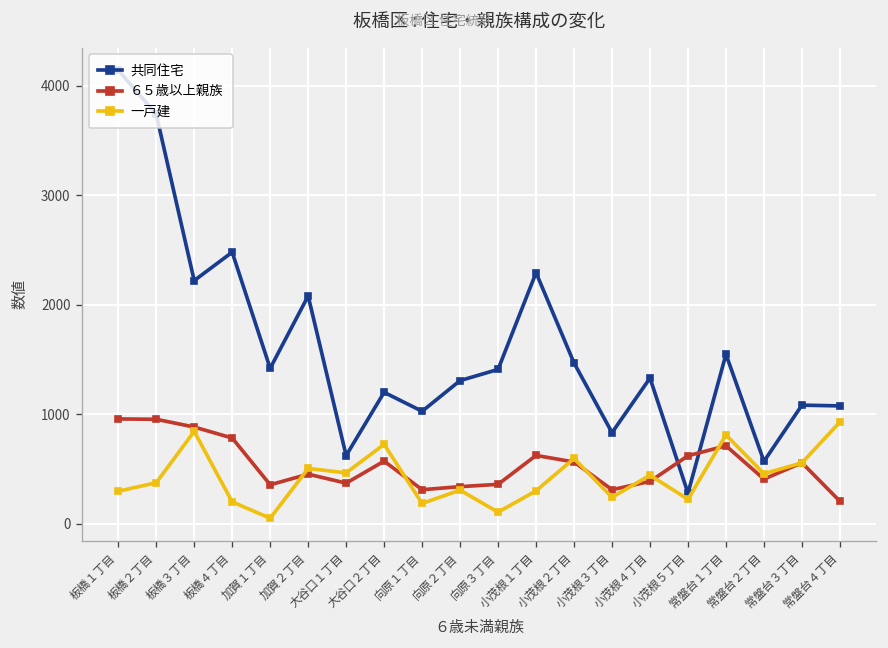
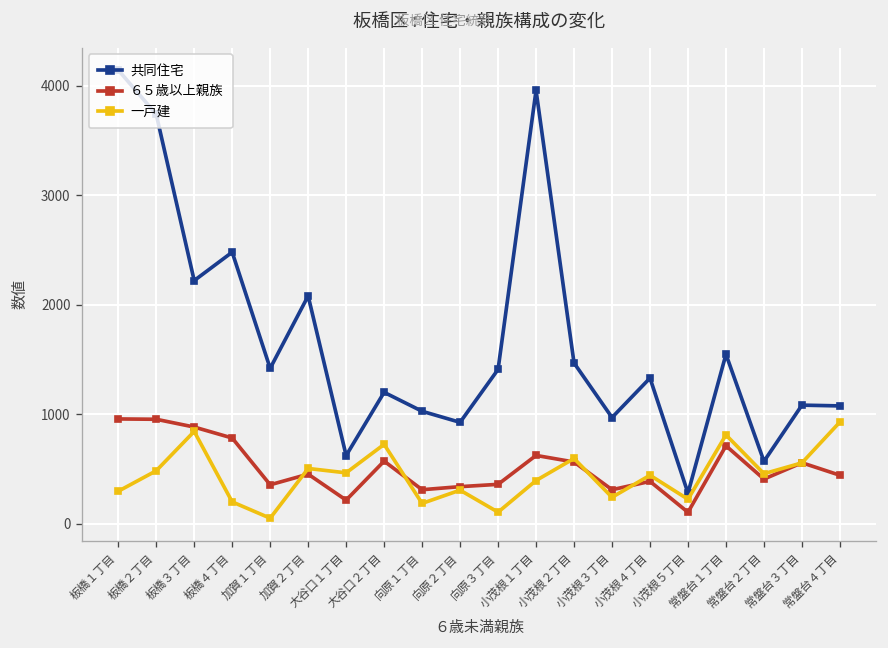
  {
    "共同住宅": {
      "板橋３丁目": 2200,
      "板橋４丁目": 2500,
      "加賀１丁目": 1400,
      "加賀２丁目": 2100,
      "大谷口１丁目": 600,
      "大谷口２丁目": 1200,
      "向原１丁目": 1000,
-     "向原２丁目": 1300,
+     "向原２丁目": 900,
      "向原３丁目": 1400,
-     "小茂根１丁目": 2300,
+     "小茂根１丁目": 4000,
      "小茂根２丁目": 1500,
-     "小茂根３丁目": 800,
+     "小茂根３丁目": 1000,
      "小茂根４丁目": 1300,
      "小茂根５丁目": 300,
      "常盤台１丁目": 1500,
      "常盤台２丁目": 600,
      "常盤台３丁目": 1100,
      "常盤台４丁目": 1100
    },
    "６５歳以上親族": {
      "板橋１丁目": 1000,
      "板橋２丁目": 1000,
      "板橋３丁目": 900,
      "板橋４丁目": 800,
      "加賀１丁目": 400,
      "加賀２丁目": 500,
-     "大谷口１丁目": 400,
+     "大谷口１丁目": 200,
      "大谷口２丁目": 600,
      "向原１丁目": 300,
      "向原２丁目": 300,
      "向原３丁目": 400,
      "小茂根１丁目": 600,
      "小茂根２丁目": 600,
      "小茂根３丁目": 300,
      "小茂根４丁目": 400,
-     "小茂根５丁目": 600,
+     "小茂根５丁目": 100,
      "常盤台１丁目": 700,
      "常盤台２丁目": 400,
-     "常盤台４丁目": 200
+     "常盤台４丁目": 400
    },
    "一戸建": {
      "板橋１丁目": 300,
-     "板橋２丁目": 400,
+     "板橋２丁目": 500,
      "板橋３丁目": 800,
      "板橋４丁目": 200,
      "加賀１丁目": 100,
      "加賀２丁目": 500,
      "大谷口１丁目": 500,
      "大谷口２丁目": 700,
      "向原１丁目": 200,
      "向原２丁目": 300,
      "向原３丁目": 100,
-     "小茂根１丁目": 300,
+     "小茂根１丁目": 400,
      "小茂根２丁目": 600,
      "小茂根３丁目": 200,
      "小茂根４丁目": 400,
      "小茂根５丁目": 200,
      "常盤台１丁目": 800,
      "常盤台２丁目": 500,
      "常盤台４丁目": 900
    }
  }
